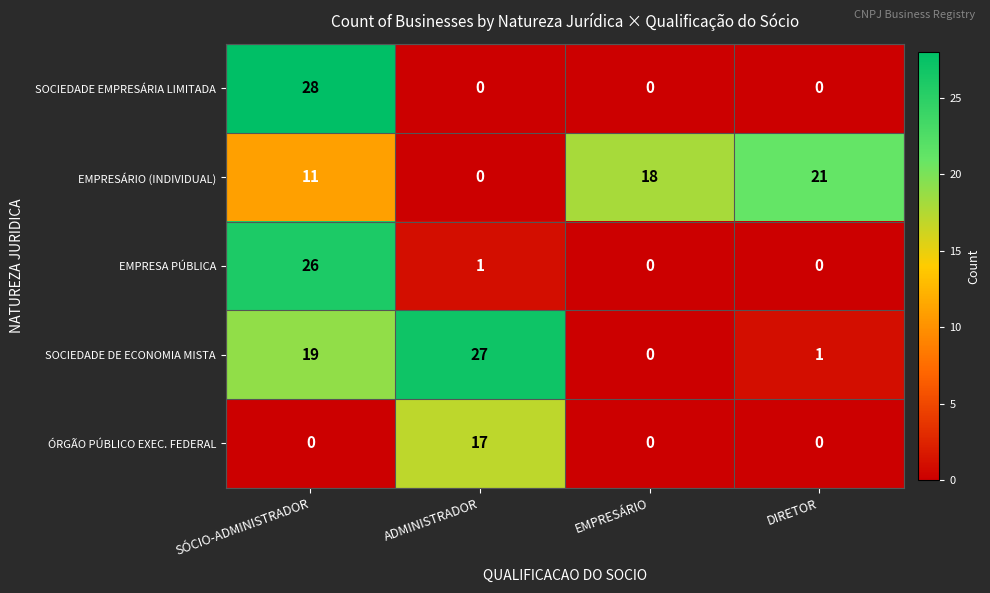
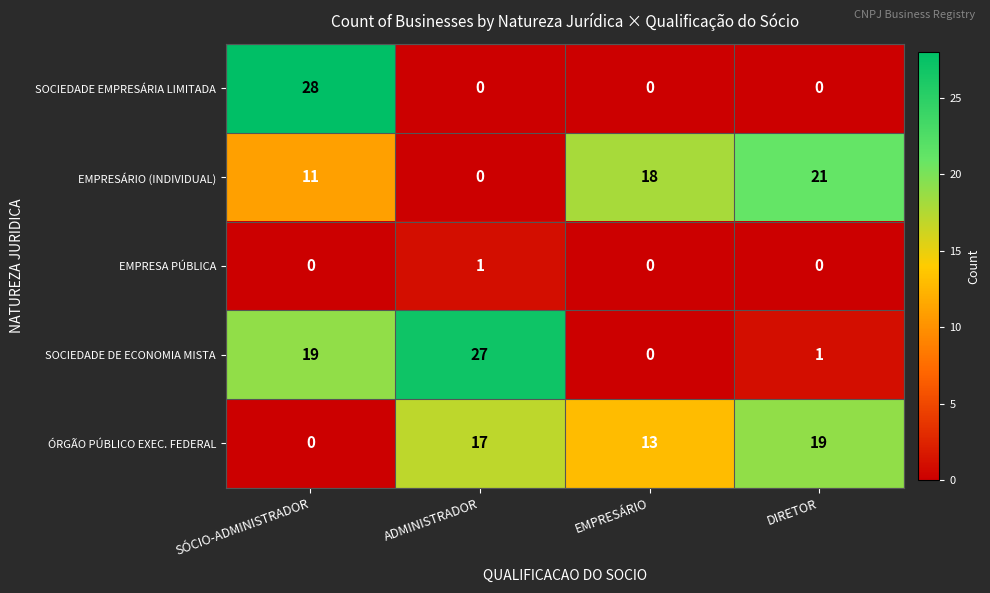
  {
    "SOCIEDADE EMPRESÁRIA LIMITADA": {
      "SÓCIO-ADMINISTRADOR": 28,
      "ADMINISTRADOR": 0,
      "EMPRESÁRIO": 0,
      "DIRETOR": 0
    },
    "EMPRESÁRIO (INDIVIDUAL)": {
      "SÓCIO-ADMINISTRADOR": 11,
      "ADMINISTRADOR": 0,
      "EMPRESÁRIO": 18,
      "DIRETOR": 21
    },
    "EMPRESA PÚBLICA": {
-     "SÓCIO-ADMINISTRADOR": 26,
+     "SÓCIO-ADMINISTRADOR": 0,
      "ADMINISTRADOR": 1,
      "EMPRESÁRIO": 0,
      "DIRETOR": 0
    },
    "SOCIEDADE DE ECONOMIA MISTA": {
      "SÓCIO-ADMINISTRADOR": 19,
      "ADMINISTRADOR": 27,
      "EMPRESÁRIO": 0,
      "DIRETOR": 1
    },
    "ÓRGÃO PÚBLICO EXEC. FEDERAL": {
      "SÓCIO-ADMINISTRADOR": 0,
      "ADMINISTRADOR": 17,
-     "EMPRESÁRIO": 0,
-     "DIRETOR": 0
+     "EMPRESÁRIO": 13,
+     "DIRETOR": 19
    }
  }
